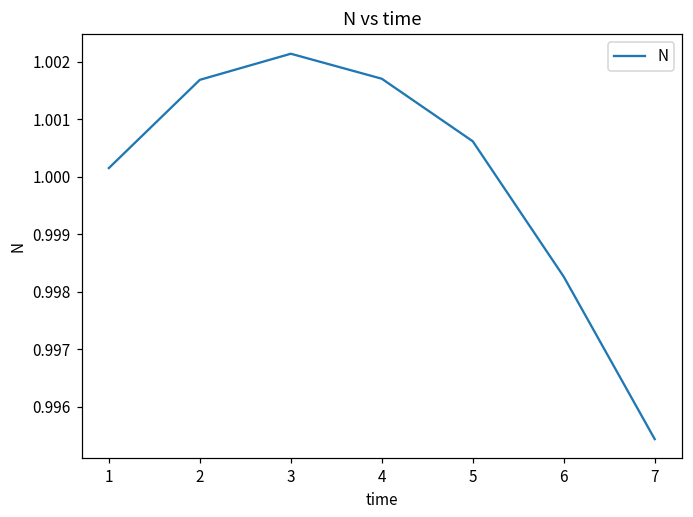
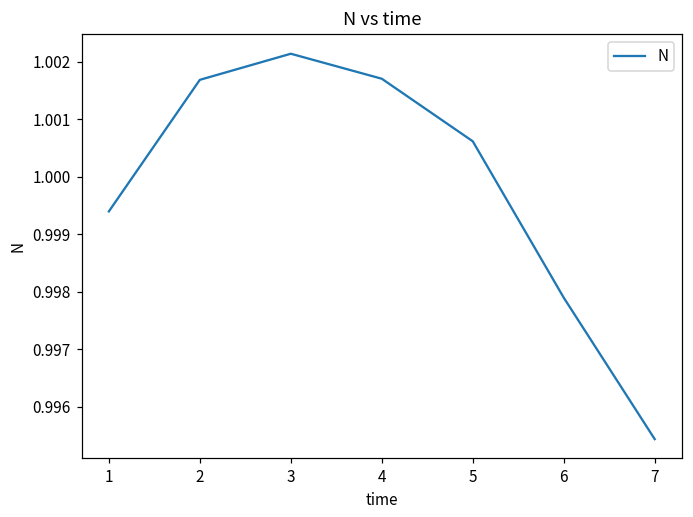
  {
-   "1": 1.0002,
+   "1": 0.9994,
    "2": 1.0017,
    "3": 1.0021,
    "4": 1.0017,
    "5": 1.0006,
-   "6": 0.9983,
+   "6": 0.9979,
    "7": 0.9954
  }
